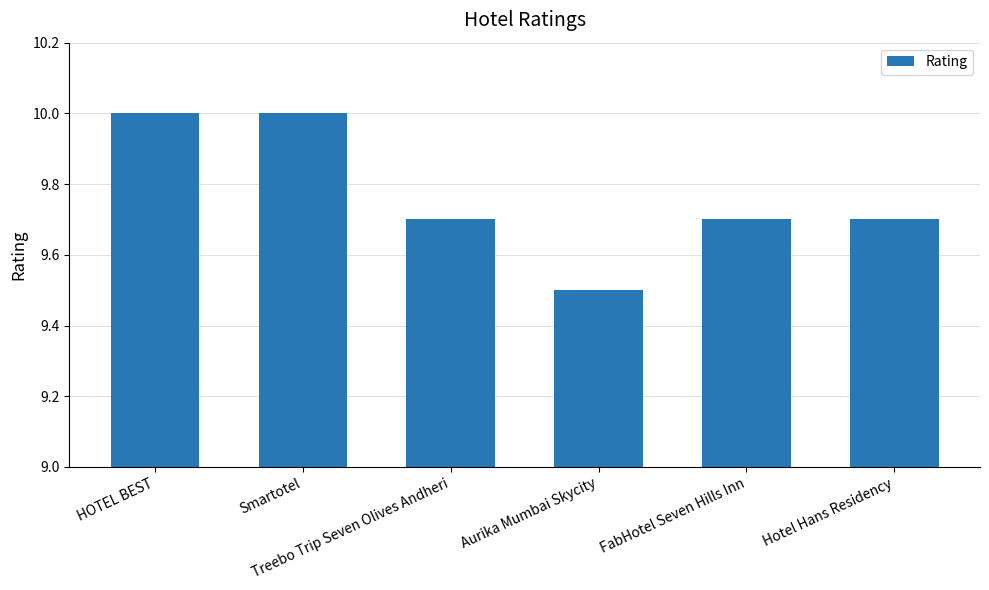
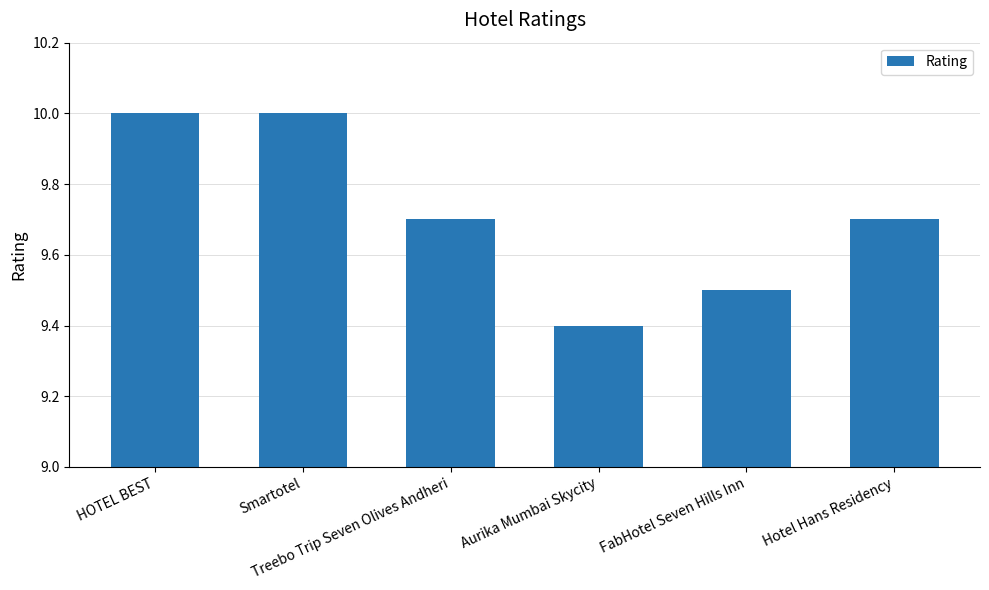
  {
    "HOTEL BEST": 10.0,
    "Smartotel": 10.0,
    "Treebo Trip Seven Olives Andheri": 9.7,
-   "Aurika Mumbai Skycity": 9.5,
-   "FabHotel Seven Hills Inn": 9.7,
+   "Aurika Mumbai Skycity": 9.4,
+   "FabHotel Seven Hills Inn": 9.5,
    "Hotel Hans Residency": 9.7
  }
